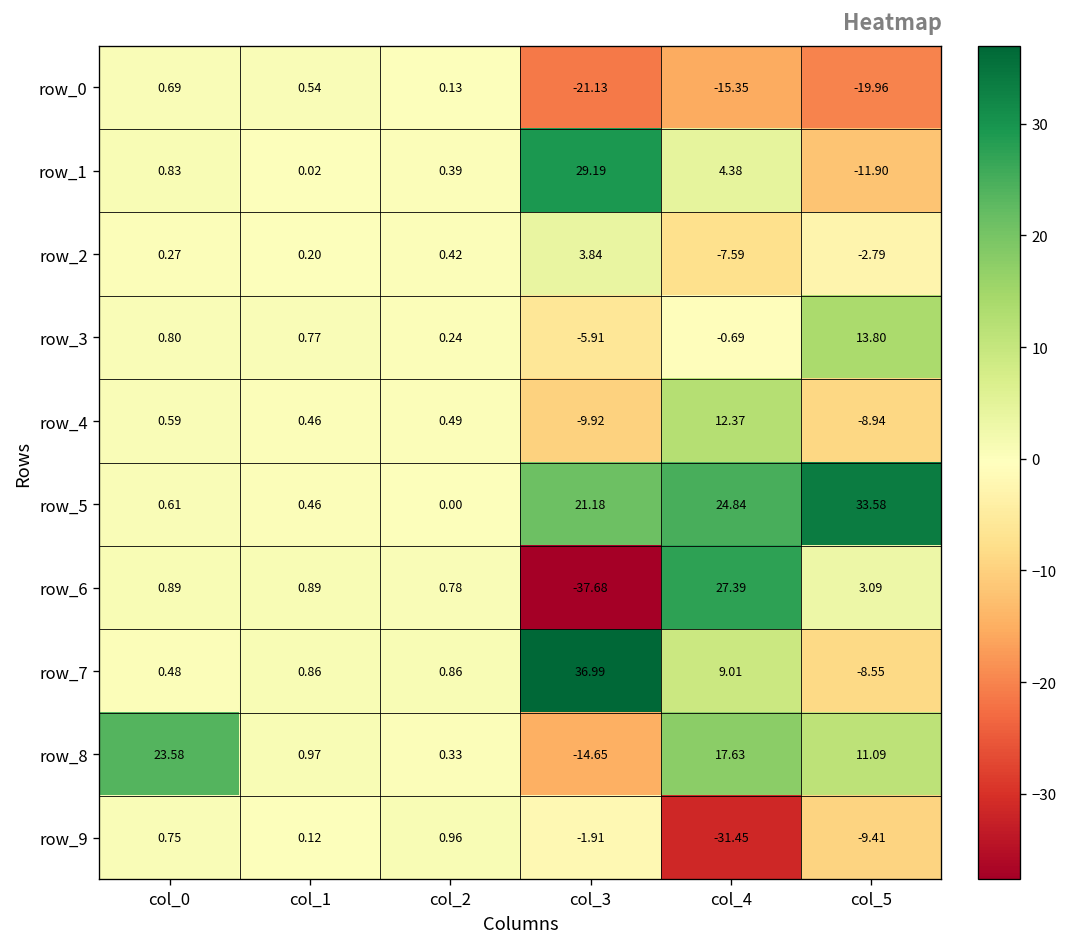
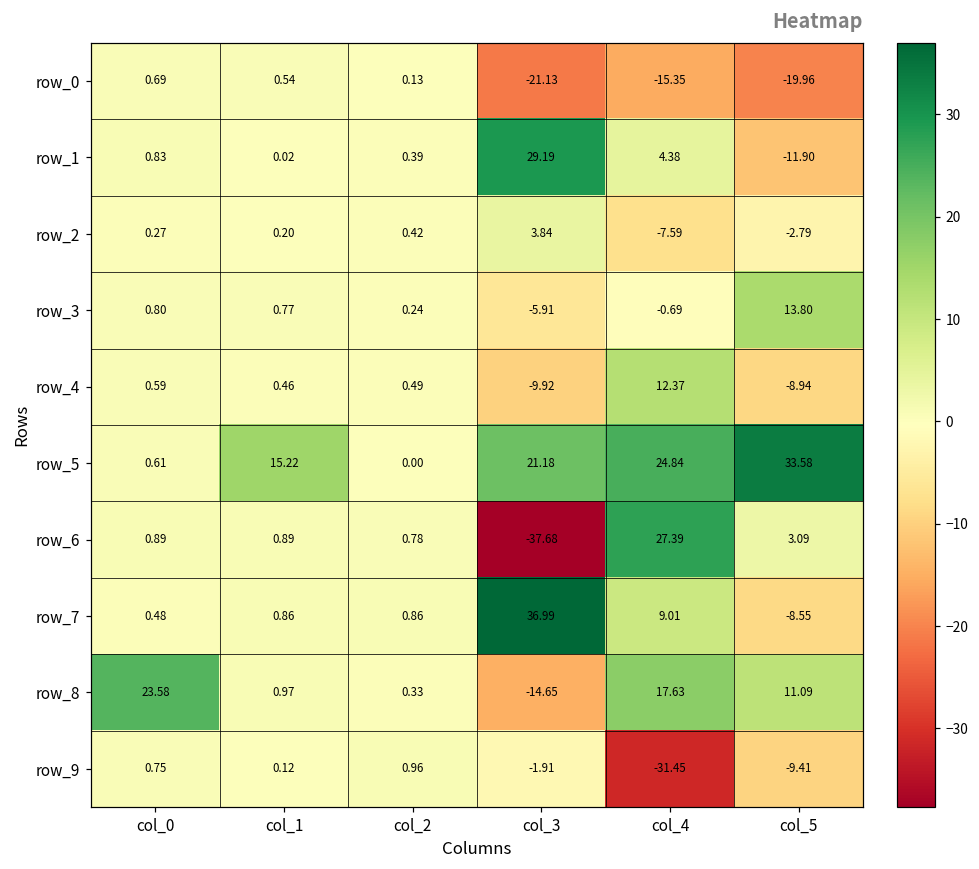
  {
    "row_0": {
      "col_0": 0.69,
      "col_1": 0.54,
      "col_2": 0.13,
      "col_3": -21.13,
      "col_4": -15.35,
      "col_5": -19.96
    },
    "row_1": {
      "col_0": 0.83,
      "col_1": 0.02,
      "col_2": 0.39,
      "col_3": 29.19,
      "col_4": 4.38,
      "col_5": -11.90
    },
    "row_2": {
      "col_0": 0.27,
      "col_1": 0.20,
      "col_2": 0.42,
      "col_3": 3.84,
      "col_4": -7.59,
      "col_5": -2.79
    },
    "row_3": {
      "col_0": 0.80,
      "col_1": 0.77,
      "col_2": 0.24,
      "col_3": -5.91,
      "col_4": -0.69,
      "col_5": 13.80
    },
    "row_4": {
      "col_0": 0.59,
      "col_1": 0.46,
      "col_2": 0.49,
      "col_3": -9.92,
      "col_4": 12.37,
      "col_5": -8.94
    },
    "row_5": {
      "col_0": 0.61,
-     "col_1": 0.46,
+     "col_1": 15.22,
      "col_2": 0.00,
      "col_3": 21.18,
      "col_4": 24.84,
      "col_5": 33.58
    },
    "row_6": {
      "col_0": 0.89,
      "col_1": 0.89,
      "col_2": 0.78,
      "col_3": -37.68,
      "col_4": 27.39,
      "col_5": 3.09
    },
    "row_7": {
      "col_0": 0.48,
      "col_1": 0.86,
      "col_2": 0.86,
      "col_3": 36.99,
      "col_4": 9.01,
      "col_5": -8.55
    },
    "row_8": {
      "col_0": 23.58,
      "col_1": 0.97,
      "col_2": 0.33,
      "col_3": -14.65,
      "col_4": 17.63,
      "col_5": 11.09
    },
    "row_9": {
      "col_0": 0.75,
      "col_1": 0.12,
      "col_2": 0.96,
      "col_3": -1.91,
      "col_4": -31.45,
      "col_5": -9.41
    }
  }
